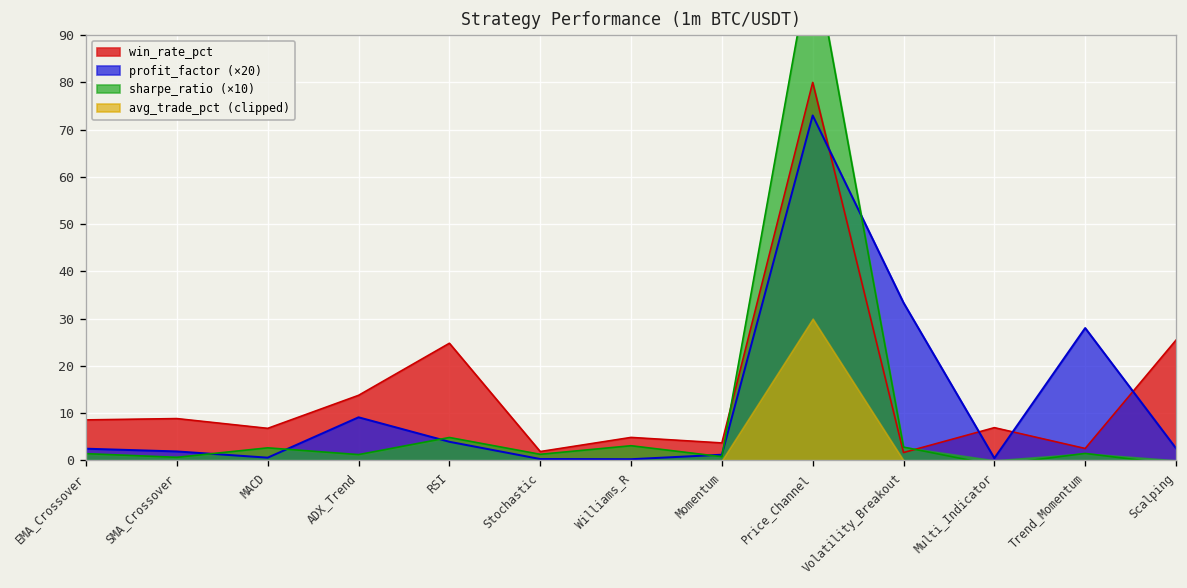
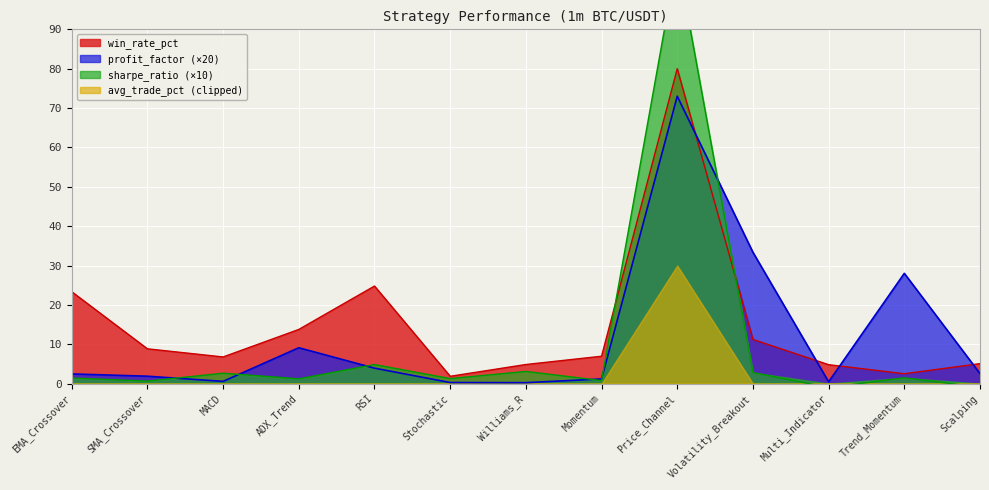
  {
    "win_rate_pct": {
-     "EMA_Crossover": 9,
+     "EMA_Crossover": 23,
      "SMA_Crossover": 9,
      "MACD": 7,
      "ADX_Trend": 14,
      "RSI": 25,
      "Williams_R": 5,
-     "Momentum": 4,
+     "Momentum": 7,
      "Price_Channel": 80,
-     "Volatility_Breakout": 2,
-     "Multi_Indicator": 7,
+     "Volatility_Breakout": 11,
+     "Multi_Indicator": 5,
      "Trend_Momentum": 3,
-     "Scalping": 25
+     "Scalping": 5
    },
    "profit_factor (×20)": {
      "EMA_Crossover": 2,
      "SMA_Crossover": 2,
      "ADX_Trend": 9,
      "RSI": 4,
      "Price_Channel": 73,
      "Volatility_Breakout": 33,
      "Trend_Momentum": 28,
      "Scalping": 3
    },
    "avg_trade_pct (clipped)": {
      "EMA_Crossover": 0,
      "ADX_Trend": 0,
      "RSI": 0,
      "Momentum": 0,
      "Price_Channel": 30,
      "Volatility_Breakout": 0,
      "Trend_Momentum": 0
    }
  }
